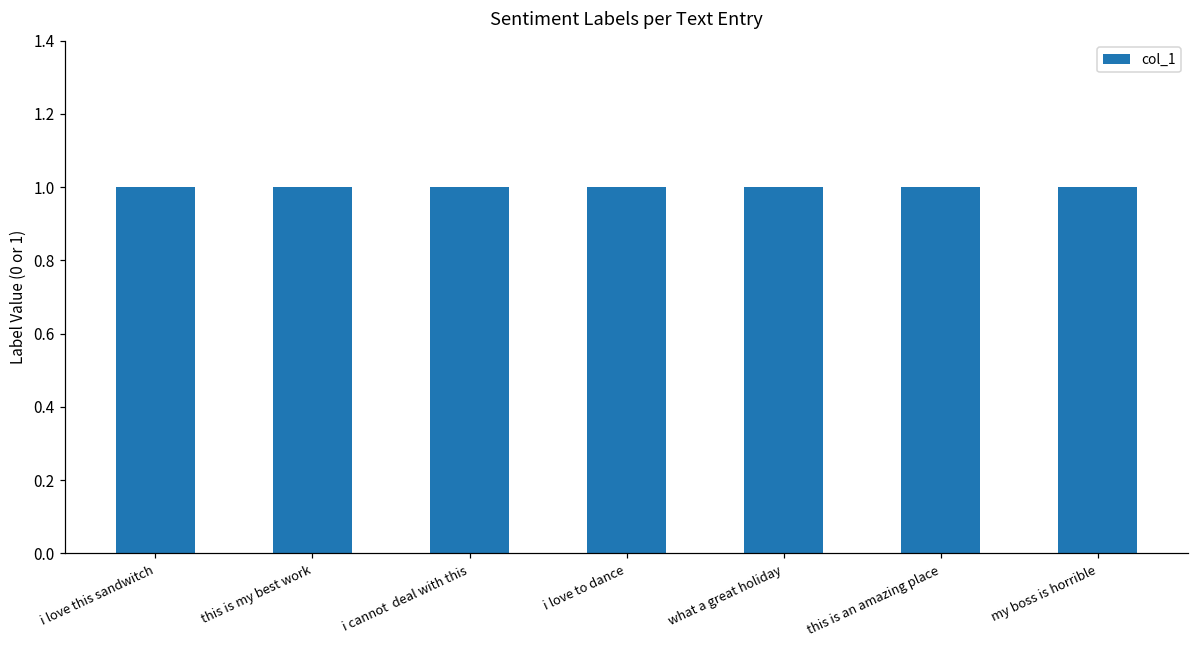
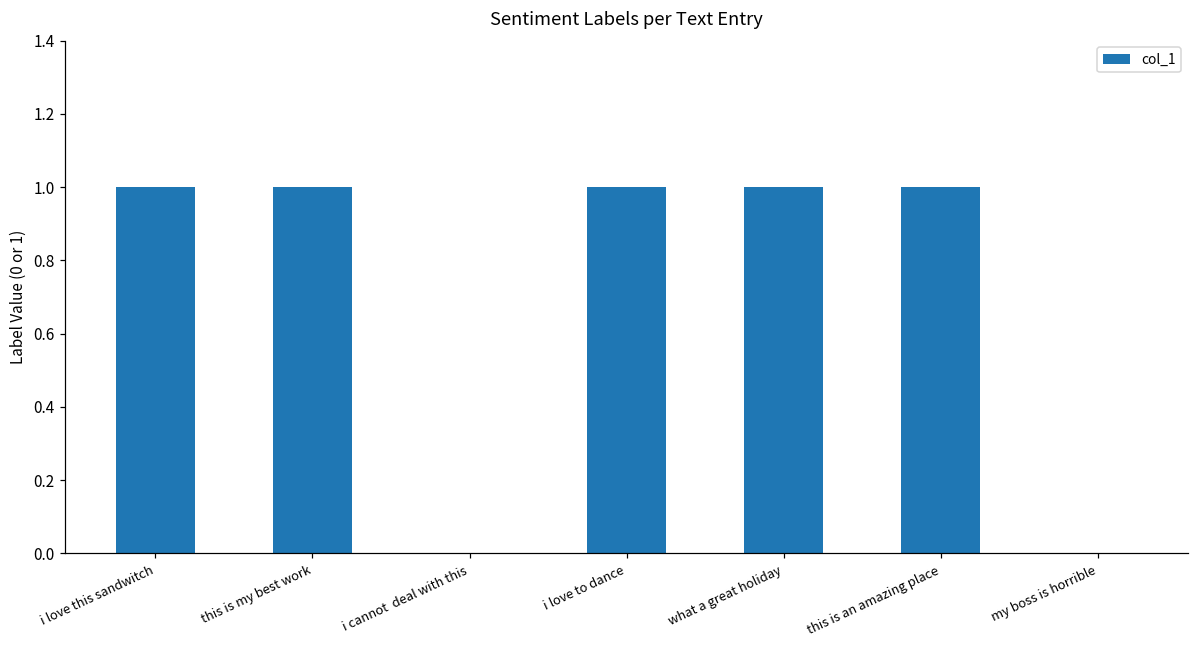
  {
    "i love this sandwitch": 1,
    "this is my best work": 1,
-   "i cannot deal with this": 1,
+   "i cannot deal with this": 0,
    "i love to dance": 1,
    "what a great holiday": 1,
    "this is an amazing place": 1,
-   "my boss is horrible": 1
+   "my boss is horrible": 0
  }
